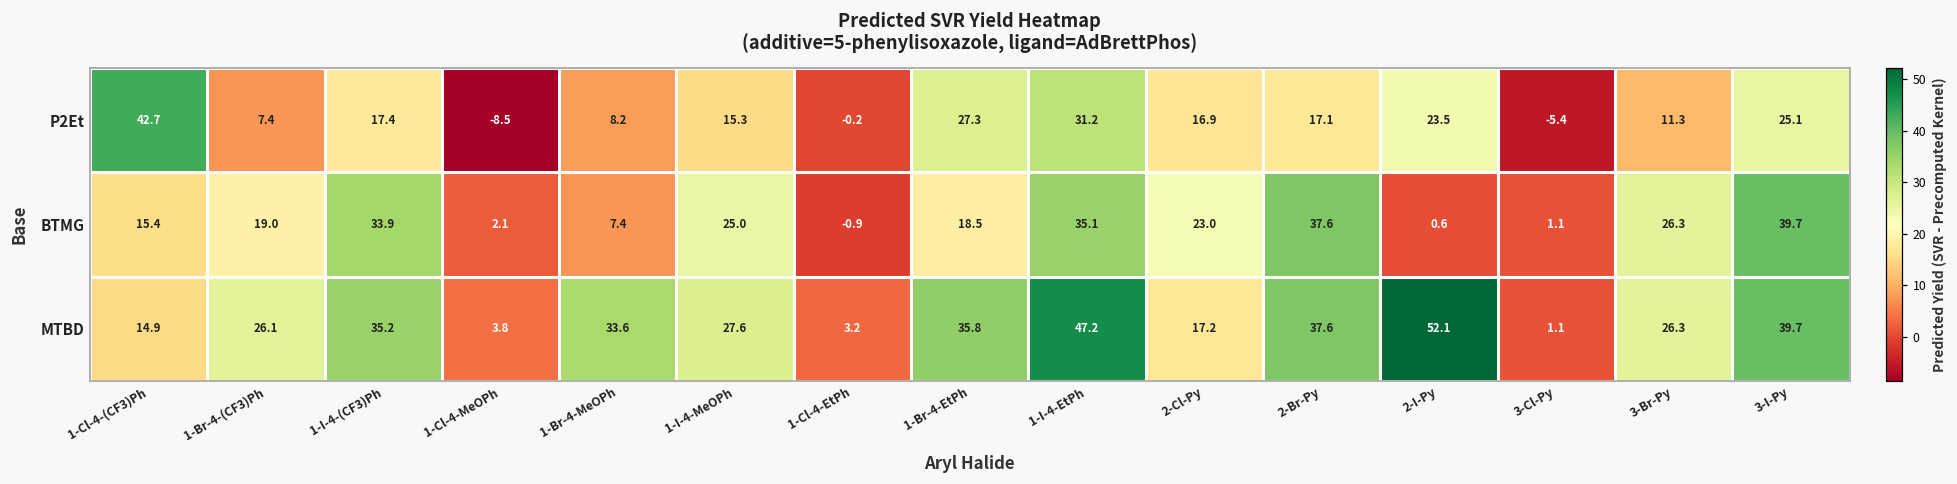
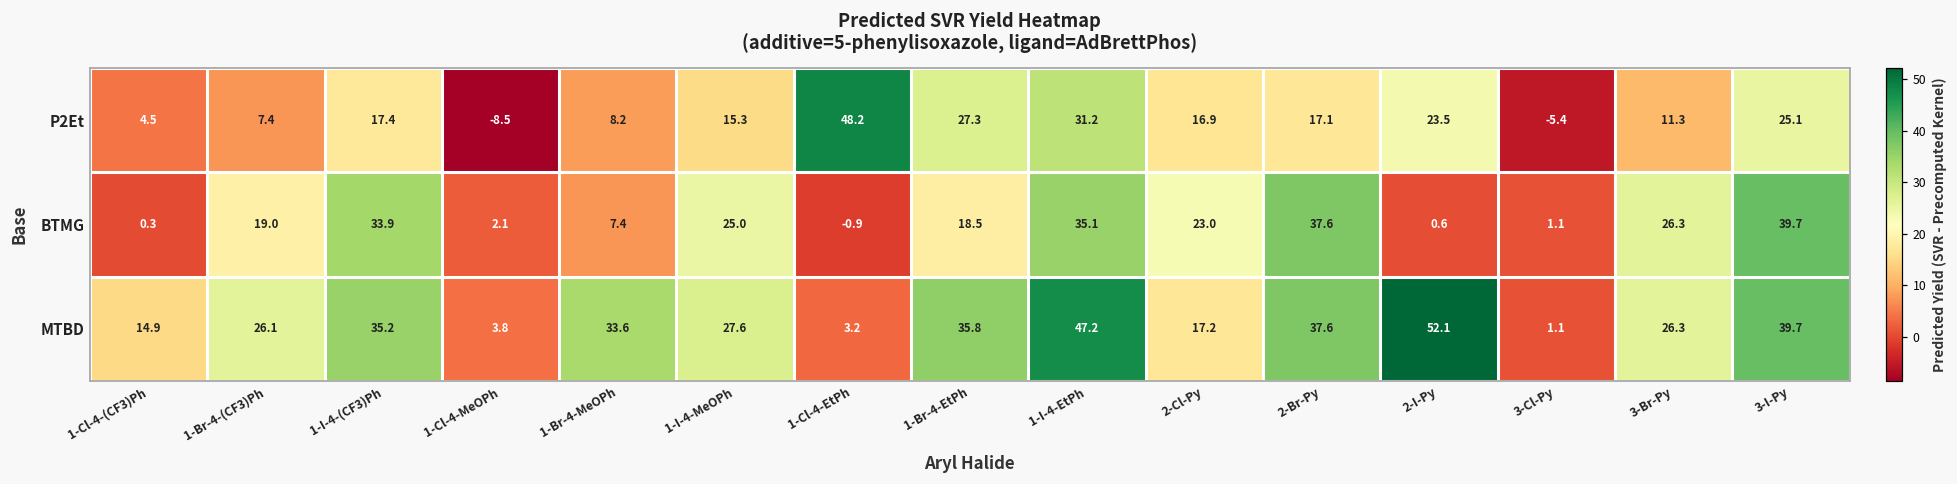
  {
    "P2Et": {
-     "1-Cl-4-(CF3)Ph": 42.7,
+     "1-Cl-4-(CF3)Ph": 4.5,
      "1-Br-4-(CF3)Ph": 7.4,
      "1-I-4-(CF3)Ph": 17.4,
      "1-Cl-4-MeOPh": -8.5,
      "1-Br-4-MeOPh": 8.2,
      "1-I-4-MeOPh": 15.3,
-     "1-Cl-4-EtPh": -0.2,
+     "1-Cl-4-EtPh": 48.2,
      "1-Br-4-EtPh": 27.3,
      "1-I-4-EtPh": 31.2,
      "2-Cl-Py": 16.9,
      "2-Br-Py": 17.1,
      "2-I-Py": 23.5,
      "3-Cl-Py": -5.4,
      "3-Br-Py": 11.3,
      "3-I-Py": 25.1
    },
    "BTMG": {
-     "1-Cl-4-(CF3)Ph": 15.4,
+     "1-Cl-4-(CF3)Ph": 0.3,
      "1-Br-4-(CF3)Ph": 19.0,
      "1-I-4-(CF3)Ph": 33.9,
      "1-Cl-4-MeOPh": 2.1,
      "1-Br-4-MeOPh": 7.4,
      "1-I-4-MeOPh": 25.0,
      "1-Cl-4-EtPh": -0.9,
      "1-Br-4-EtPh": 18.5,
      "1-I-4-EtPh": 35.1,
      "2-Cl-Py": 23.0,
      "2-Br-Py": 37.6,
      "2-I-Py": 0.6,
      "3-Cl-Py": 1.1,
      "3-Br-Py": 26.3,
      "3-I-Py": 39.7
    },
    "MTBD": {
      "1-Cl-4-(CF3)Ph": 14.9,
      "1-Br-4-(CF3)Ph": 26.1,
      "1-I-4-(CF3)Ph": 35.2,
      "1-Cl-4-MeOPh": 3.8,
      "1-Br-4-MeOPh": 33.6,
      "1-I-4-MeOPh": 27.6,
      "1-Cl-4-EtPh": 3.2,
      "1-Br-4-EtPh": 35.8,
      "1-I-4-EtPh": 47.2,
      "2-Cl-Py": 17.2,
      "2-Br-Py": 37.6,
      "2-I-Py": 52.1,
      "3-Cl-Py": 1.1,
      "3-Br-Py": 26.3,
      "3-I-Py": 39.7
    }
  }
